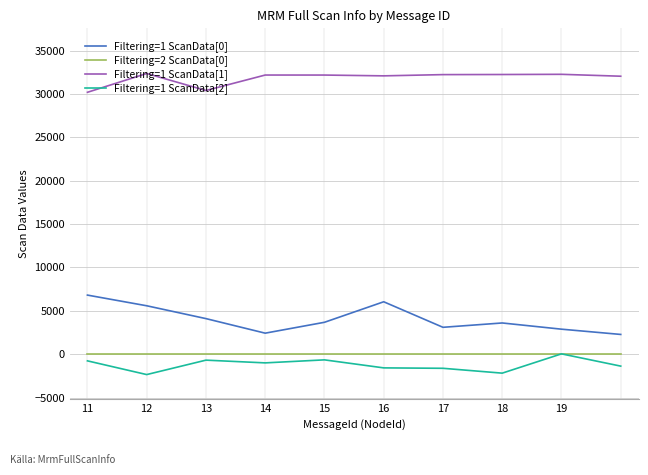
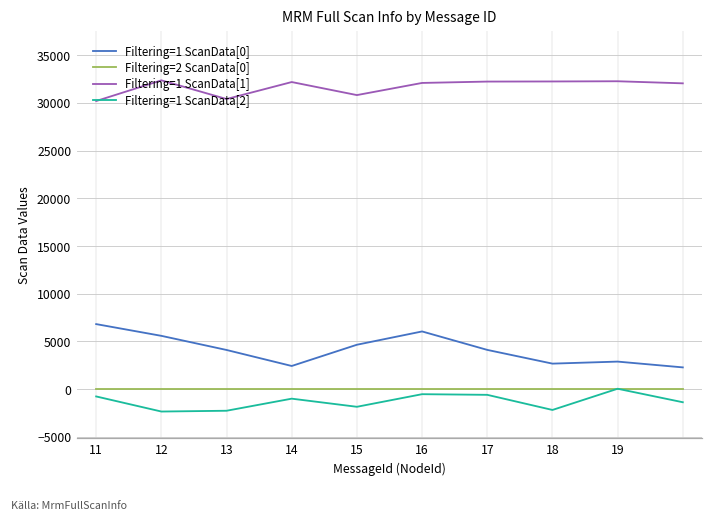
  {
    "Filtering=1 ScanData[0]": {
      "11": 7000,
      "12": 6000,
      "13": 4000,
      "14": 2000,
-     "15": 4000,
+     "15": 5000,
      "16": 6000,
-     "17": 3000,
-     "18": 4000
+     "17": 4000,
+     "18": 3000
    },
    "Filtering=2 ScanData[0]": {
      "11": 0,
      "12": 0,
      "13": 0,
      "14": 0,
      "15": 0,
      "16": 0,
      "17": 0,
      "18": 0
    },
    "Filtering=1 ScanData[1]": {
      "11": 30000,
      "12": 32000,
      "13": 30000,
      "14": 32000,
-     "15": 32000,
+     "15": 31000,
      "16": 32000,
      "17": 32000,
      "18": 32000
    },
    "Filtering=1 ScanData[2]": {
      "11": -1000,
      "12": -2000,
-     "13": -1000,
+     "13": -2000,
      "14": -1000,
-     "15": -1000,
-     "16": -2000,
-     "17": -2000,
+     "15": -2000,
+     "16": -1000,
+     "17": -1000,
      "18": -2000
    }
  }
